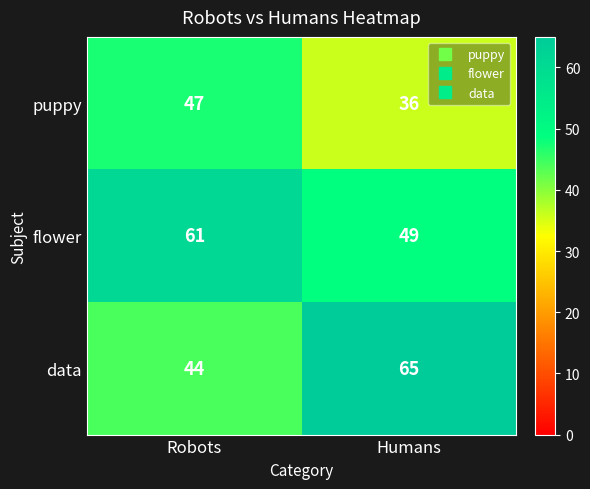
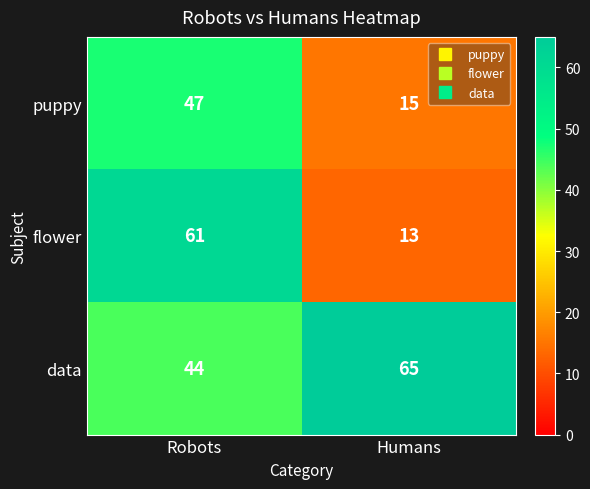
  {
    "puppy": {
      "Robots": 47,
-     "Humans": 36
+     "Humans": 15
    },
    "flower": {
      "Robots": 61,
-     "Humans": 49
+     "Humans": 13
    },
    "data": {
      "Robots": 44,
      "Humans": 65
    }
  }
